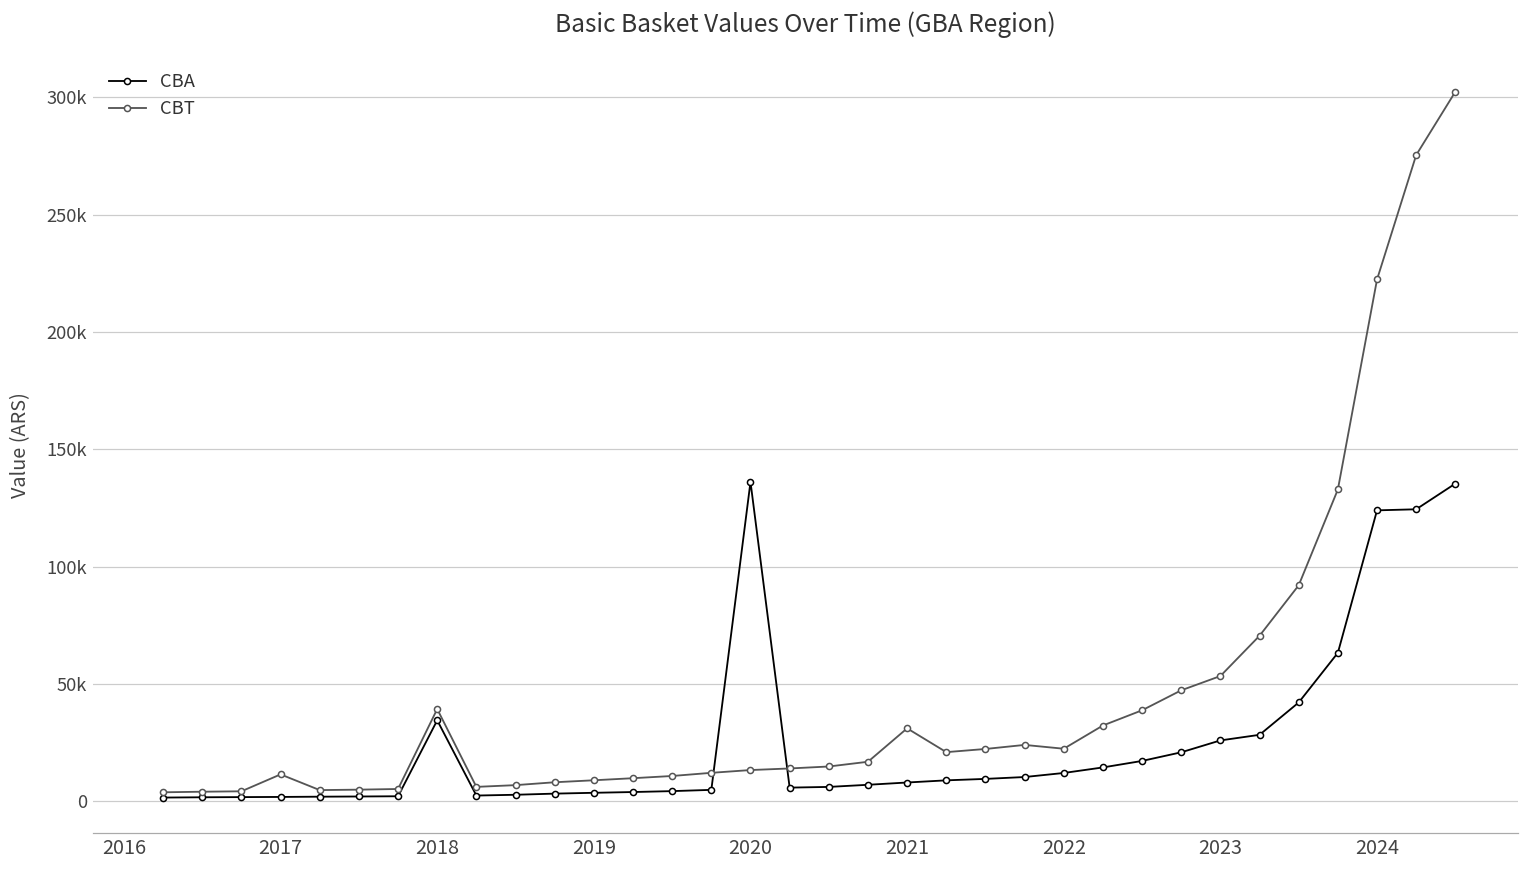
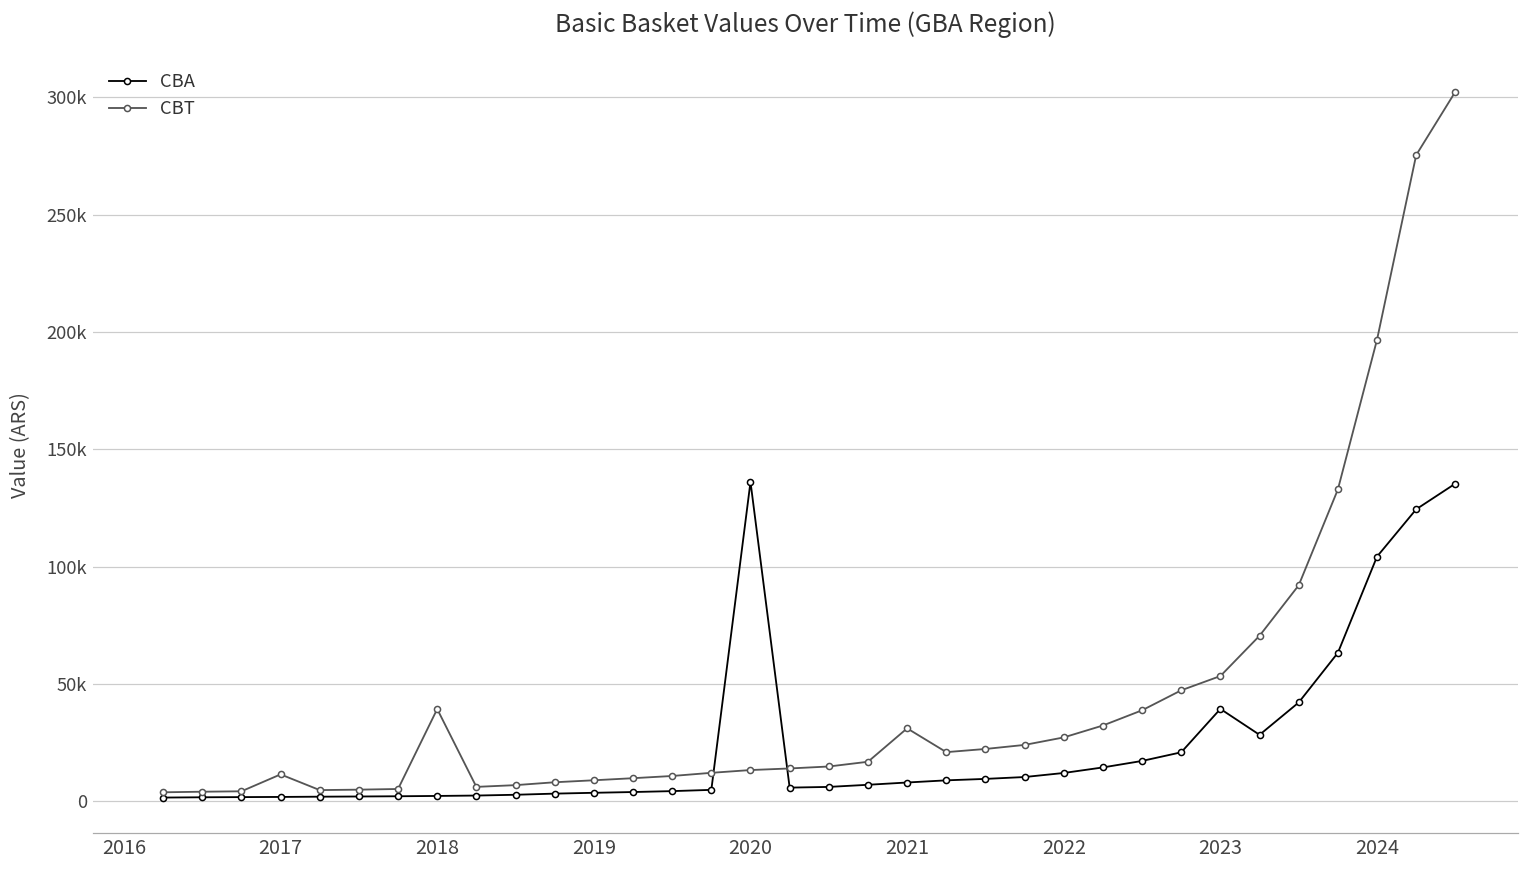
  {
    "CBA": {
      "2017": 2000,
-     "2018": 34000,
+     "2018": 2000,
      "2019": 4000,
      "2020": 136000,
      "2021": 8000,
      "2022": 12000,
-     "2023": 26000,
-     "2024": 124000
+     "2023": 39000,
+     "2024": 104000
    },
    "CBT": {
      "2017": 11000,
      "2018": 39000,
      "2019": 9000,
      "2020": 13000,
      "2021": 31000,
-     "2022": 22000,
+     "2022": 27000,
      "2023": 53000,
-     "2024": 222000
+     "2024": 197000
    }
  }
